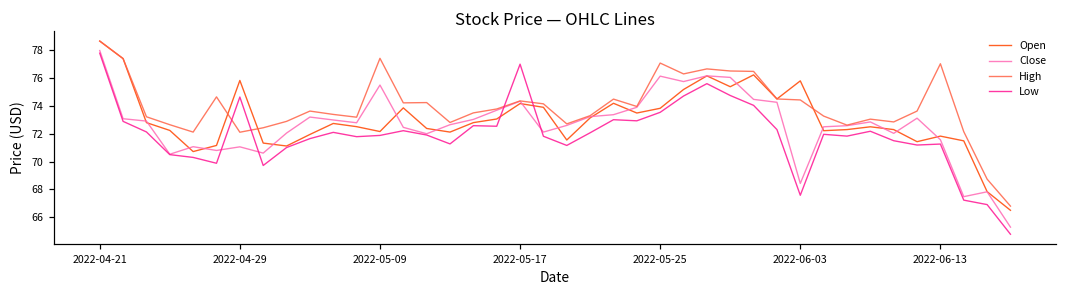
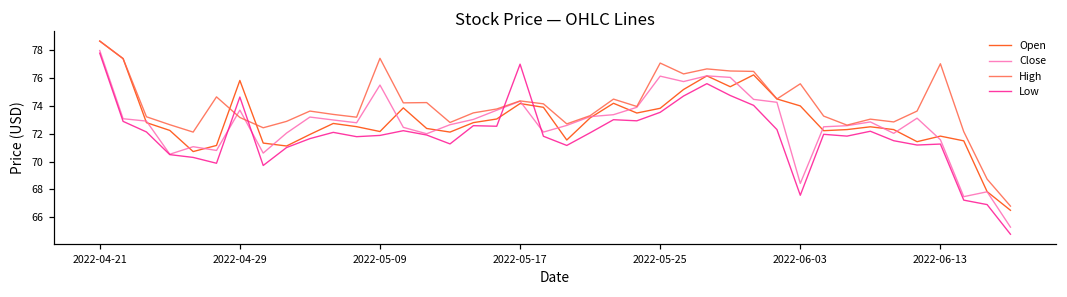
  {
    "Open": {
      "2022-04-29": 75.8,
      "2022-05-09": 72.2,
      "2022-05-25": 73.8,
-     "2022-06-03": 75.8,
+     "2022-06-03": 74.0,
      "2022-06-13": 71.8
    },
    "Close": {
-     "2022-04-29": 71.1,
+     "2022-04-29": 73.7,
      "2022-05-09": 75.5,
      "2022-05-25": 76.1,
      "2022-06-03": 68.4,
      "2022-06-13": 71.6
    },
    "High": {
-     "2022-04-29": 72.1,
+     "2022-04-29": 73.2,
      "2022-05-09": 77.4,
      "2022-05-25": 77.1,
-     "2022-06-03": 74.4,
+     "2022-06-03": 75.6,
      "2022-06-13": 77.0
    },
    "Low": {
      "2022-04-29": 74.6,
      "2022-05-09": 71.9,
      "2022-05-17": 77.0,
      "2022-05-25": 73.5,
      "2022-06-03": 67.6,
      "2022-06-13": 71.3
    }
  }
